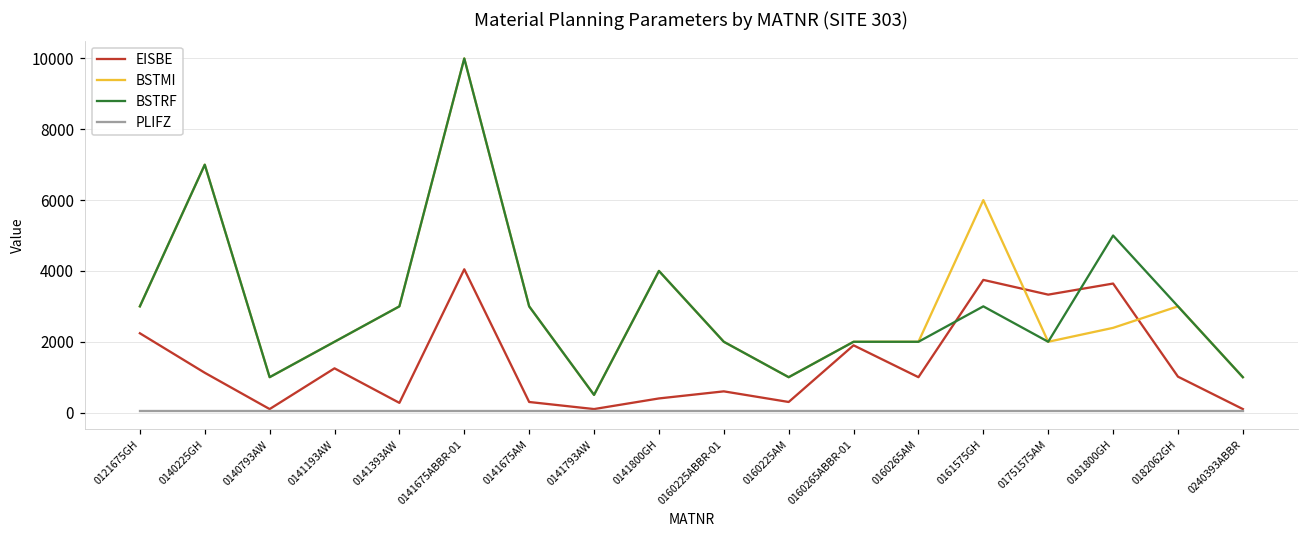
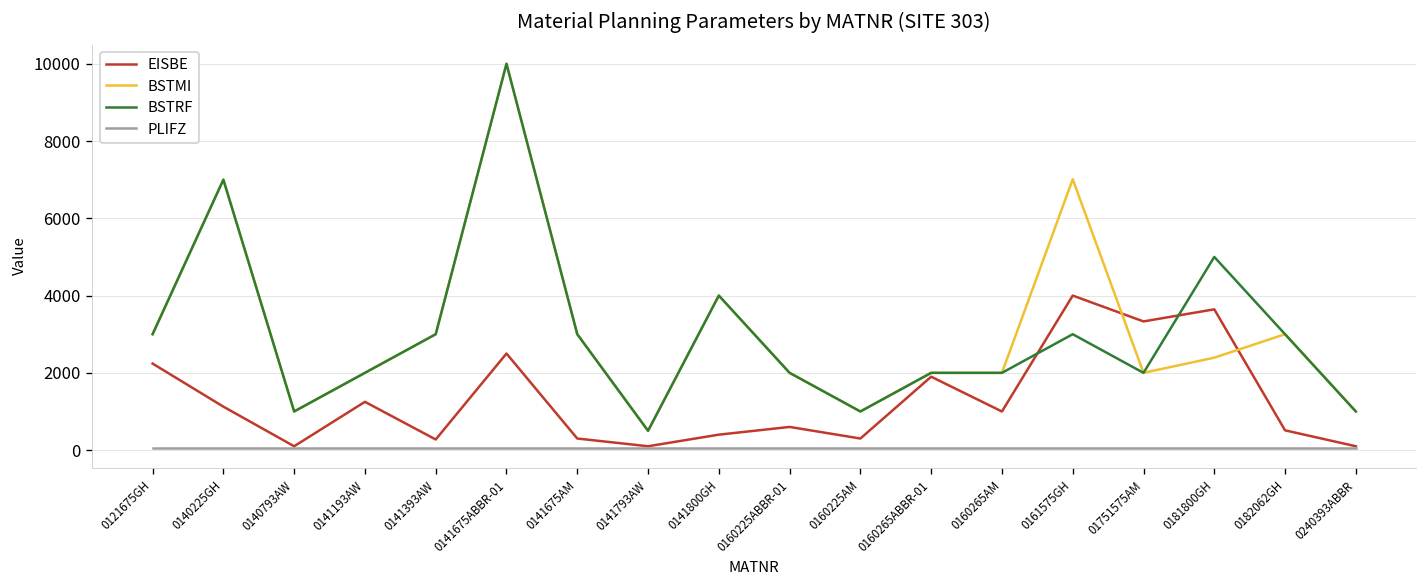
  {
    "EISBE": {
      "0121675GH": 2200,
      "0140225GH": 1100,
      "0141193AW": 1300,
      "0141393AW": 300,
-     "0141675ABBR-01": 4000,
+     "0141675ABBR-01": 2500,
      "0141675AM": 300,
      "0141800GH": 400,
      "0160225ABBR-01": 600,
      "0160225AM": 300,
      "0160265ABBR-01": 1900,
      "0160265AM": 1000,
-     "0161575GH": 3700,
+     "0161575GH": 4000,
      "01751575AM": 3300,
      "0181800GH": 3600,
-     "0182062GH": 1000
+     "0182062GH": 500
    },
    "BSTMI": {
-     "0161575GH": 6000,
+     "0161575GH": 7000,
      "0181800GH": 2400
    },
    "BSTRF": {
      "0161575GH": 3000,
      "0181800GH": 5000
    },
    "PLIFZ": {
      "0121675GH": 0,
      "0140225GH": 0,
      "0141193AW": 0,
      "0141393AW": 0,
      "0141675ABBR-01": 0,
      "0141675AM": 0,
      "0141800GH": 0,
      "0160225ABBR-01": 0,
      "0160225AM": 0,
      "0160265ABBR-01": 0,
      "0160265AM": 0,
      "0161575GH": 0,
      "01751575AM": 0,
      "0181800GH": 0,
      "0182062GH": 0
    }
  }
